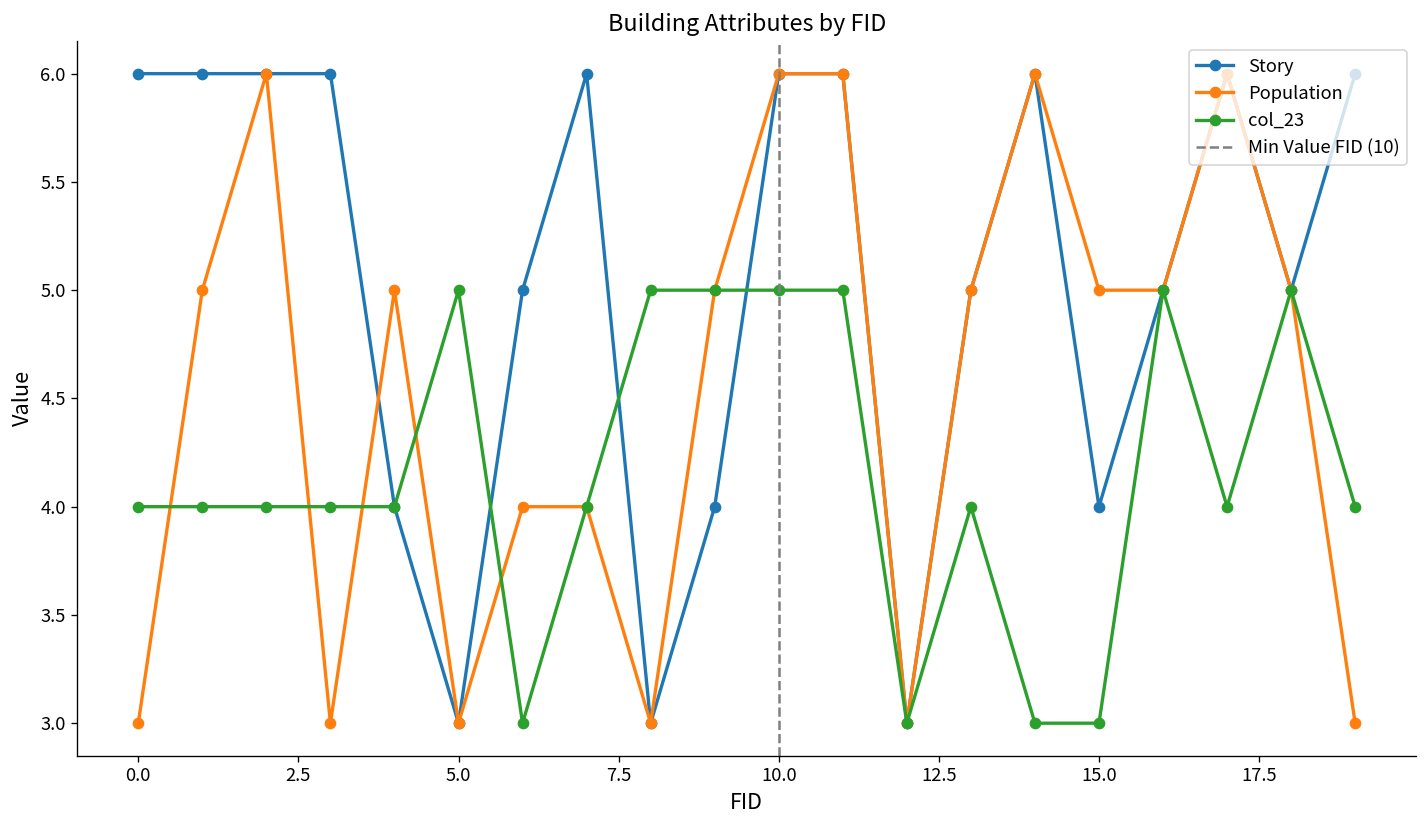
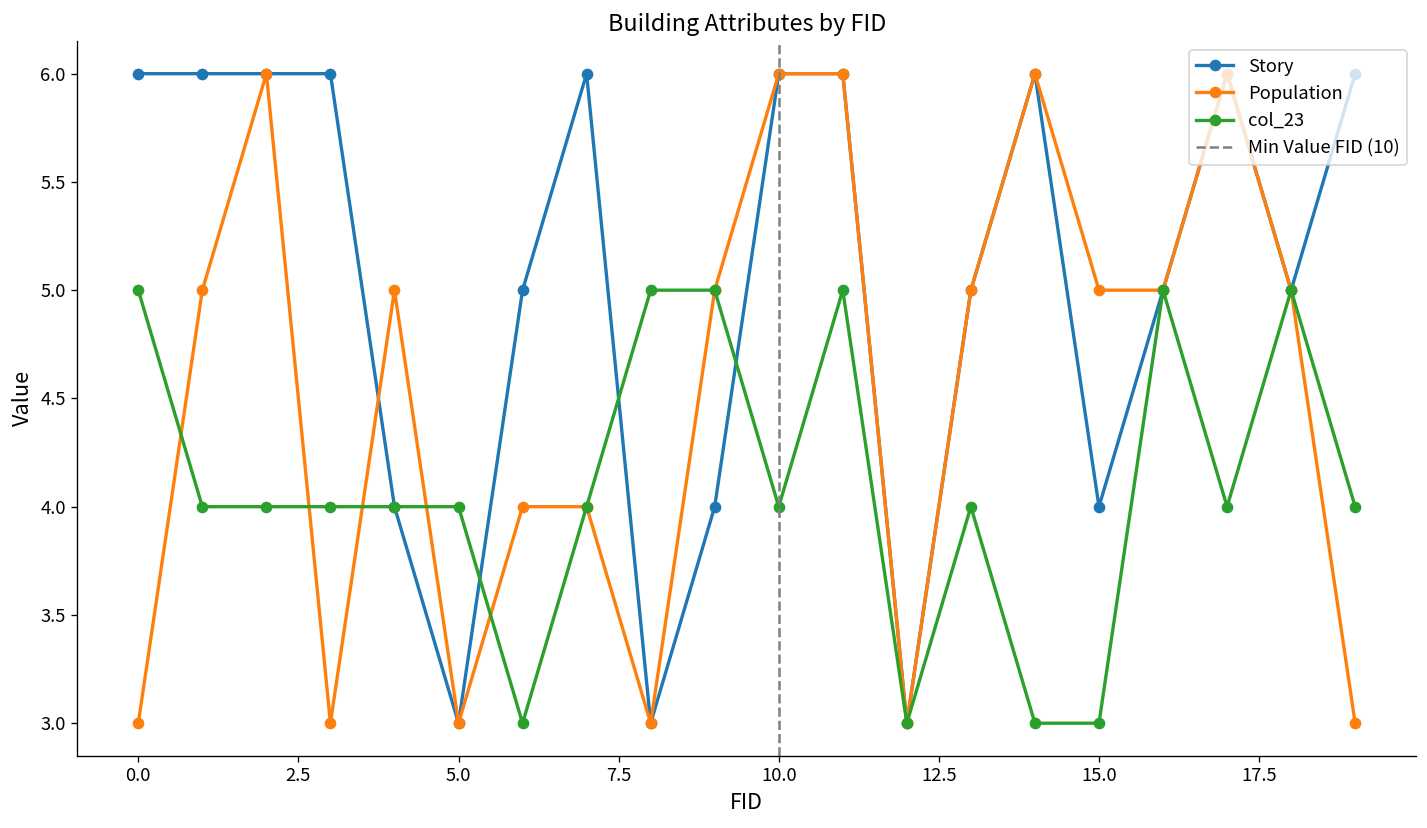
  {
    "Story": {
      "0.0": 6,
      "15.0": 4
    },
    "Population": {
      "0.0": 3,
      "15.0": 5
    },
    "col_23": {
-     "0.0": 4,
-     "5.0": 5,
-     "10.0": 5,
+     "0.0": 5,
+     "5.0": 4,
+     "10.0": 4,
      "15.0": 3
    }
  }
